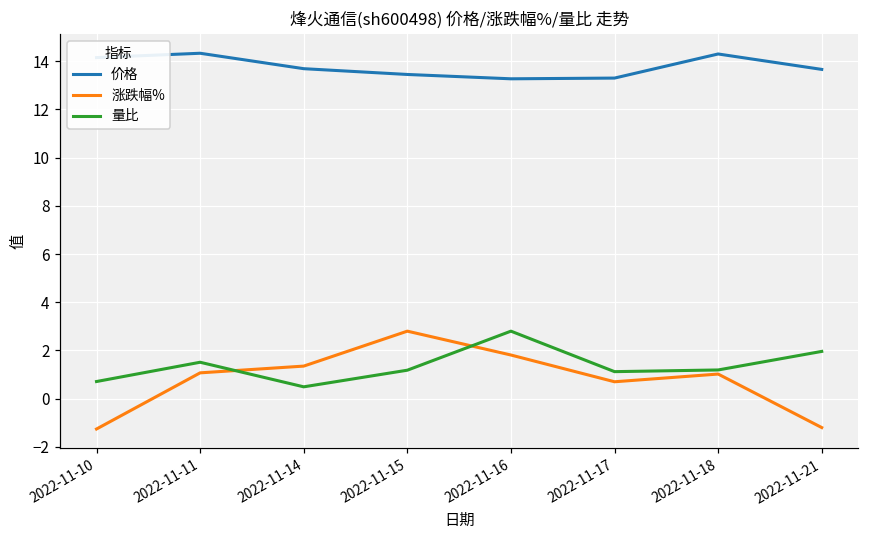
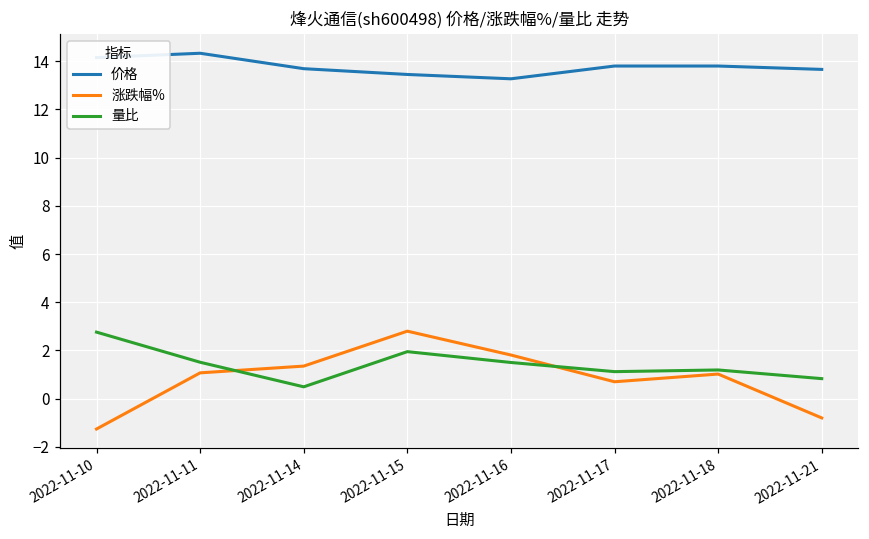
  {
    "价格": {
      "2022-11-11": 14.3,
      "2022-11-14": 13.7,
      "2022-11-15": 13.5,
      "2022-11-16": 13.3,
-     "2022-11-17": 13.3,
-     "2022-11-18": 14.3,
+     "2022-11-17": 13.8,
+     "2022-11-18": 13.8,
      "2022-11-21": 13.7
    },
    "涨跌幅%": {
      "2022-11-10": -1.3,
      "2022-11-11": 1.1,
      "2022-11-14": 1.4,
      "2022-11-15": 2.8,
      "2022-11-16": 1.8,
      "2022-11-17": 0.7,
      "2022-11-18": 1.0,
-     "2022-11-21": -1.2
+     "2022-11-21": -0.8
    },
    "量比": {
-     "2022-11-10": 0.7,
+     "2022-11-10": 2.8,
      "2022-11-11": 1.5,
      "2022-11-14": 0.5,
-     "2022-11-15": 1.2,
-     "2022-11-16": 2.8,
+     "2022-11-15": 2.0,
+     "2022-11-16": 1.5,
      "2022-11-17": 1.1,
      "2022-11-18": 1.2,
-     "2022-11-21": 2.0
+     "2022-11-21": 0.8
    }
  }
